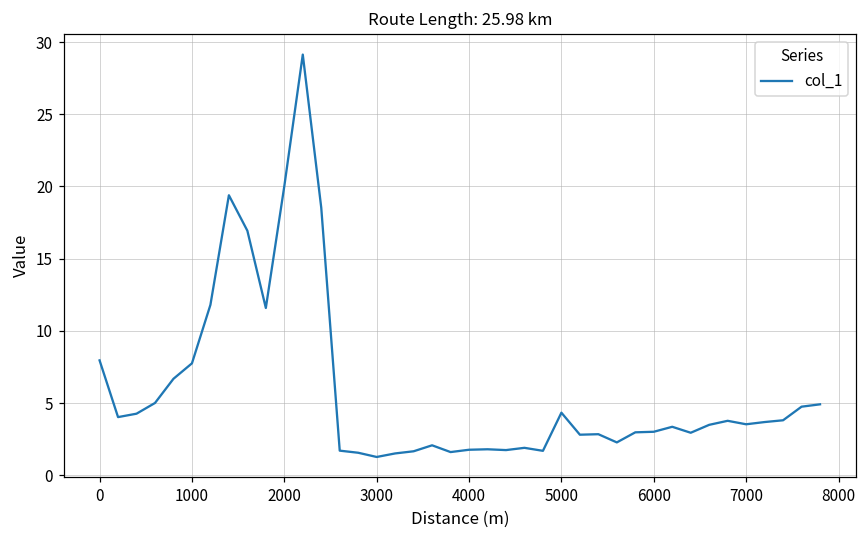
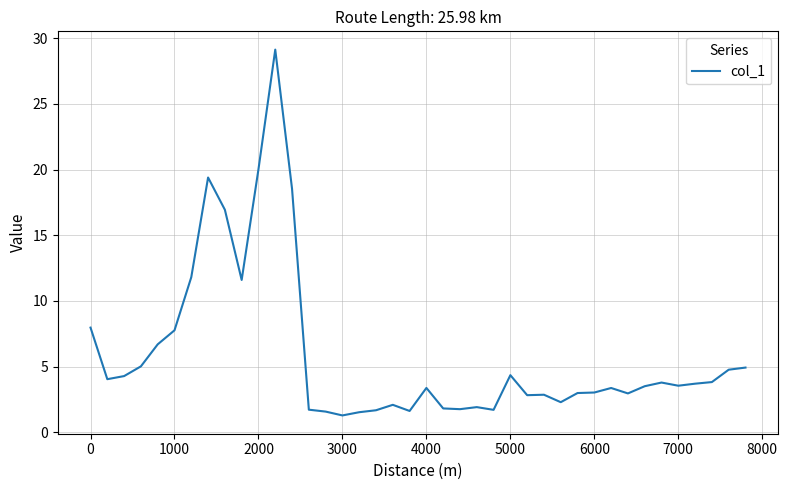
  {
    "0": 8.0,
    "1000": 7.8,
    "2000": 20.0,
    "3000": 1.3,
-   "4000": 1.8,
+   "4000": 3.4,
    "5000": 4.3,
    "6000": 3.0,
    "7000": 3.5
  }
